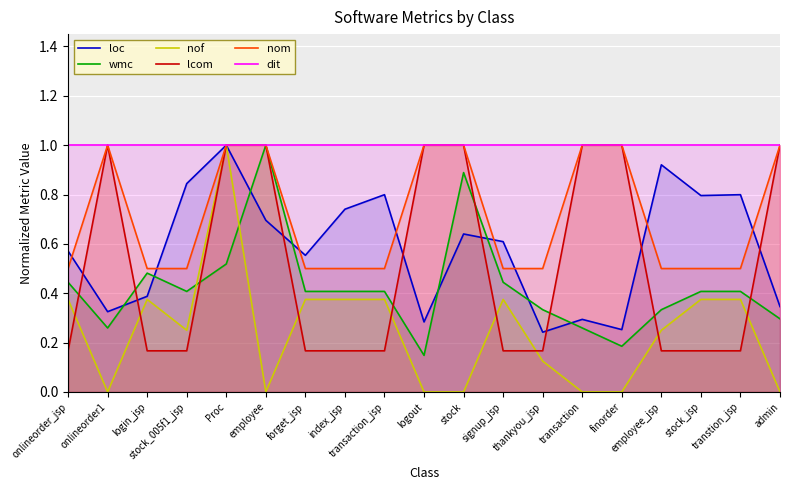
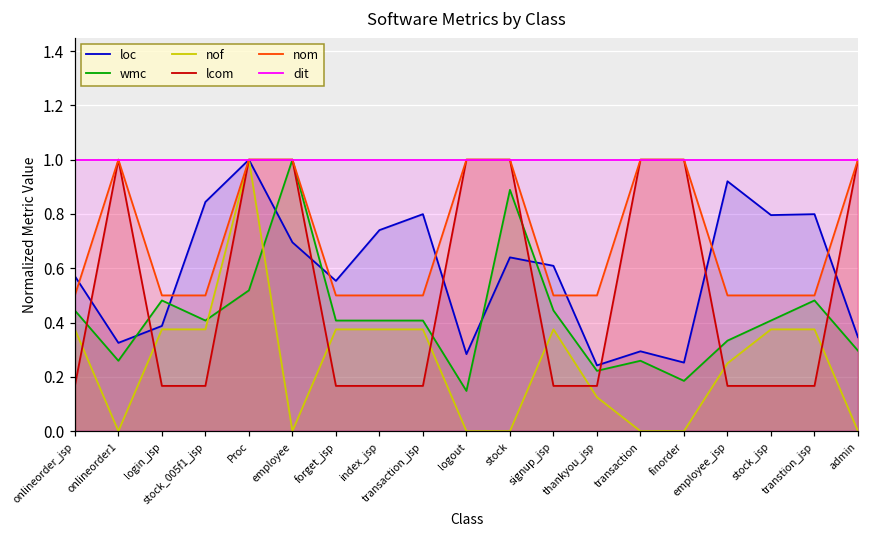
  {
    "loc": {
      "onlineorder_jsp": 0.57,
      "onlineorder1": 0.33,
      "login_jsp": 0.39,
      "stock_005f1_jsp": 0.84,
      "employee": 0.70,
      "forget_jsp": 0.55,
      "index_jsp": 0.74,
      "transaction_jsp": 0.80,
      "logout": 0.28,
      "stock": 0.64,
      "signup_jsp": 0.61,
      "thankyou_jsp": 0.24,
      "transaction": 0.29,
      "finorder": 0.25,
      "employee_jsp": 0.92,
      "stock_jsp": 0.80,
      "transtion_jsp": 0.80,
      "admin": 0.35
    },
    "wmc": {
      "onlineorder_jsp": 0.44,
      "onlineorder1": 0.26,
      "login_jsp": 0.48,
      "stock_005f1_jsp": 0.41,
      "Proc": 0.52,
      "forget_jsp": 0.41,
      "index_jsp": 0.41,
      "transaction_jsp": 0.41,
      "logout": 0.15,
      "stock": 0.89,
      "signup_jsp": 0.44,
-     "thankyou_jsp": 0.33,
+     "thankyou_jsp": 0.22,
      "transaction": 0.26,
      "finorder": 0.19,
      "employee_jsp": 0.33,
      "stock_jsp": 0.41,
-     "transtion_jsp": 0.41,
+     "transtion_jsp": 0.48,
      "admin": 0.30
    },
    "nof": {
      "onlineorder_jsp": 0.38,
      "onlineorder1": 0.00,
      "login_jsp": 0.38,
-     "stock_005f1_jsp": 0.25,
+     "stock_005f1_jsp": 0.38,
      "employee": 0.00,
      "forget_jsp": 0.38,
      "index_jsp": 0.38,
      "transaction_jsp": 0.38,
      "logout": 0.00,
      "stock": 0.00,
      "signup_jsp": 0.38,
      "thankyou_jsp": 0.13,
      "transaction": 0.00,
      "finorder": 0.00,
      "employee_jsp": 0.25,
      "stock_jsp": 0.38,
      "transtion_jsp": 0.38,
      "admin": 0.00
    },
    "lcom": {
      "onlineorder_jsp": 0.17,
      "login_jsp": 0.17,
      "stock_005f1_jsp": 0.17,
      "forget_jsp": 0.17,
      "index_jsp": 0.17,
      "transaction_jsp": 0.17,
      "signup_jsp": 0.17,
      "thankyou_jsp": 0.17,
      "employee_jsp": 0.17,
      "stock_jsp": 0.17,
      "transtion_jsp": 0.17
    },
    "nom": {
      "onlineorder_jsp": 0.50,
      "login_jsp": 0.50,
      "stock_005f1_jsp": 0.50,
      "forget_jsp": 0.50,
      "index_jsp": 0.50,
      "transaction_jsp": 0.50,
      "signup_jsp": 0.50,
      "thankyou_jsp": 0.50,
      "employee_jsp": 0.50,
      "stock_jsp": 0.50,
      "transtion_jsp": 0.50
    },
    "dit": {
      "onlineorder_jsp": 1.00,
      "login_jsp": 1.00,
      "stock_005f1_jsp": 1.00,
      "forget_jsp": 1.00,
      "index_jsp": 1.00,
      "transaction_jsp": 1.00,
      "signup_jsp": 1.00,
      "thankyou_jsp": 1.00,
      "employee_jsp": 1.00,
      "stock_jsp": 1.00,
      "transtion_jsp": 1.00
    }
  }
